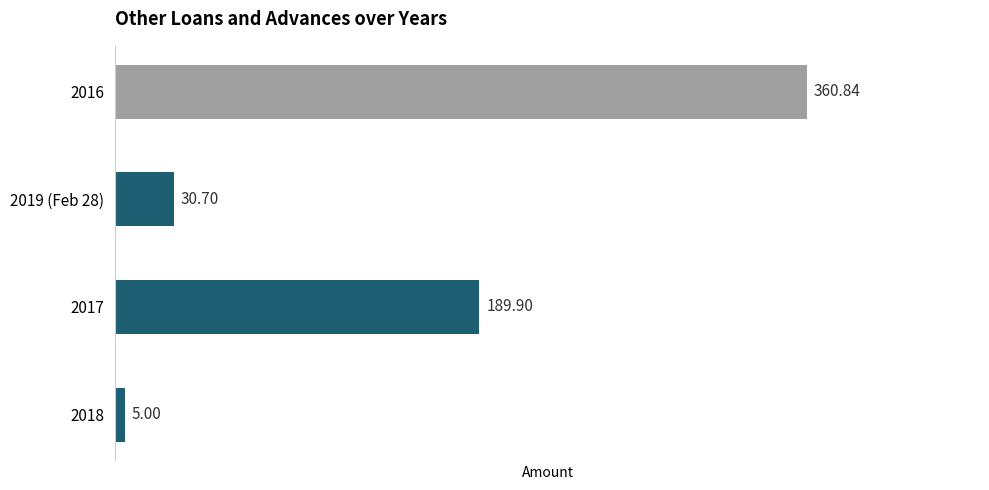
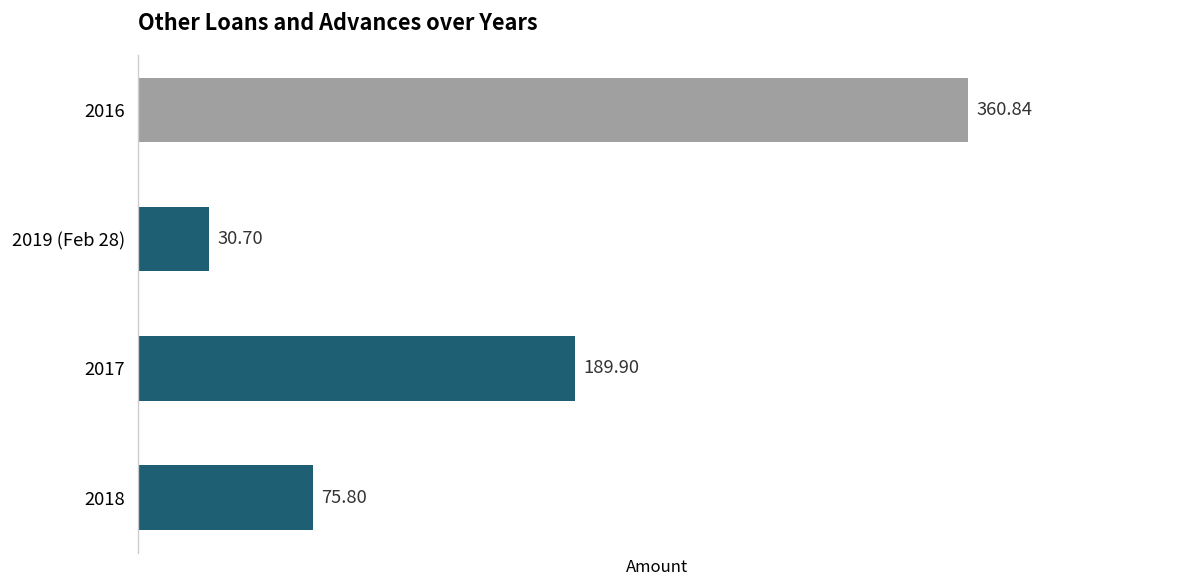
  {
    "2016": 360.84,
    "2019 (Feb 28)": 30.70,
    "2017": 189.90,
-   "2018": 5.00
+   "2018": 75.80
  }
